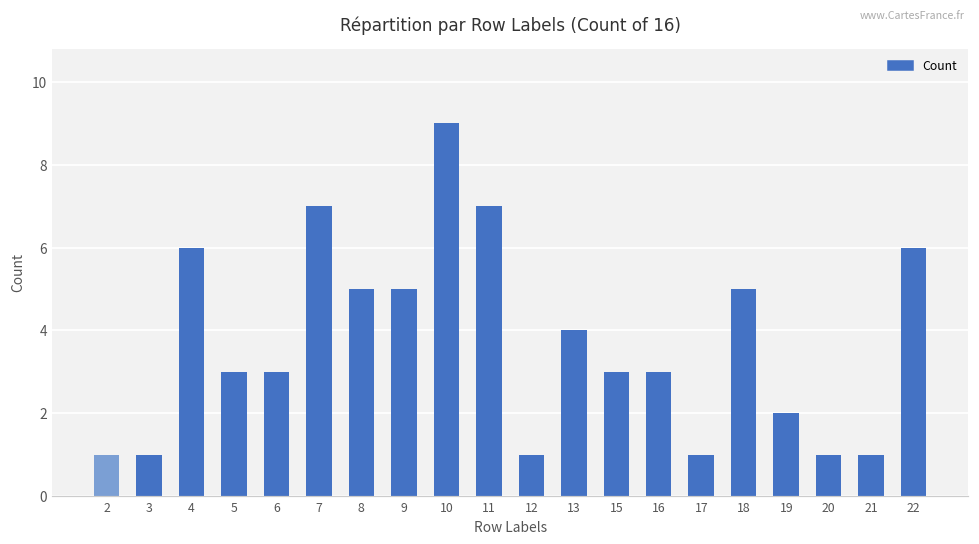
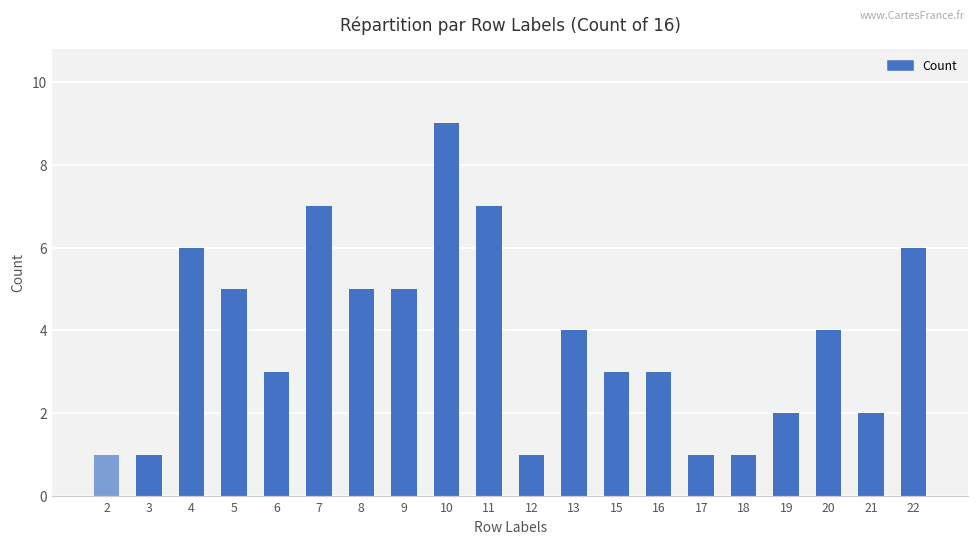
  {
    "2": 1,
    "3": 1,
    "4": 6,
-   "5": 3,
+   "5": 5,
    "6": 3,
    "7": 7,
    "8": 5,
    "9": 5,
    "10": 9,
    "11": 7,
    "12": 1,
    "13": 4,
    "15": 3,
    "16": 3,
    "17": 1,
-   "18": 5,
+   "18": 1,
    "19": 2,
-   "20": 1,
-   "21": 1,
+   "20": 4,
+   "21": 2,
    "22": 6
  }
